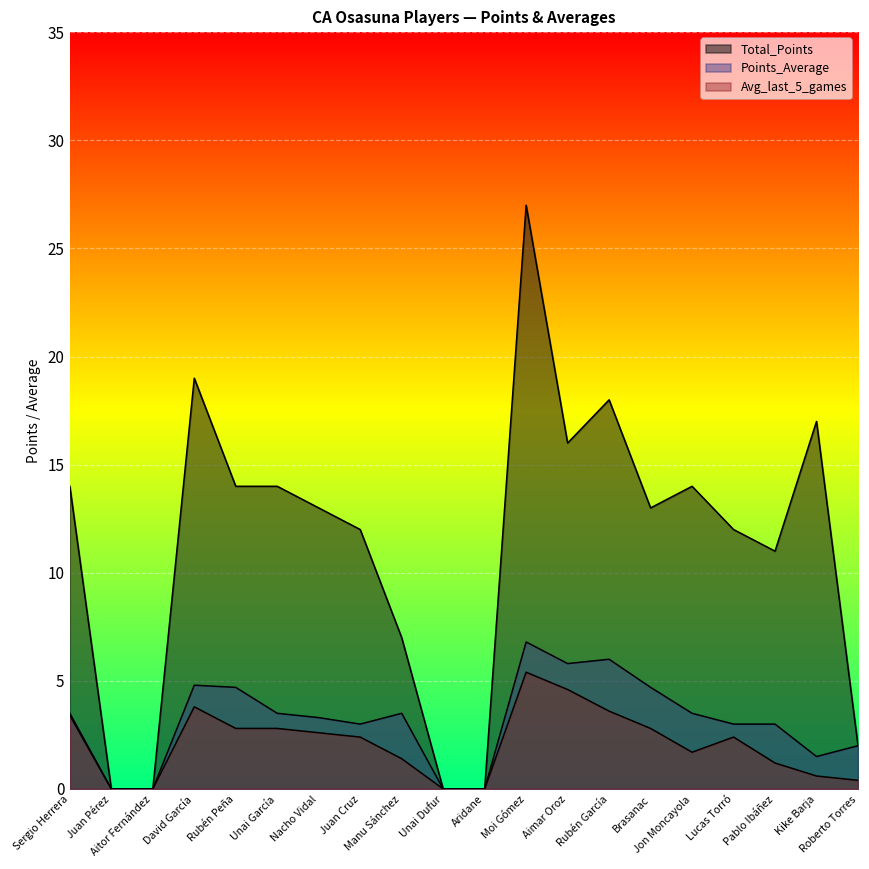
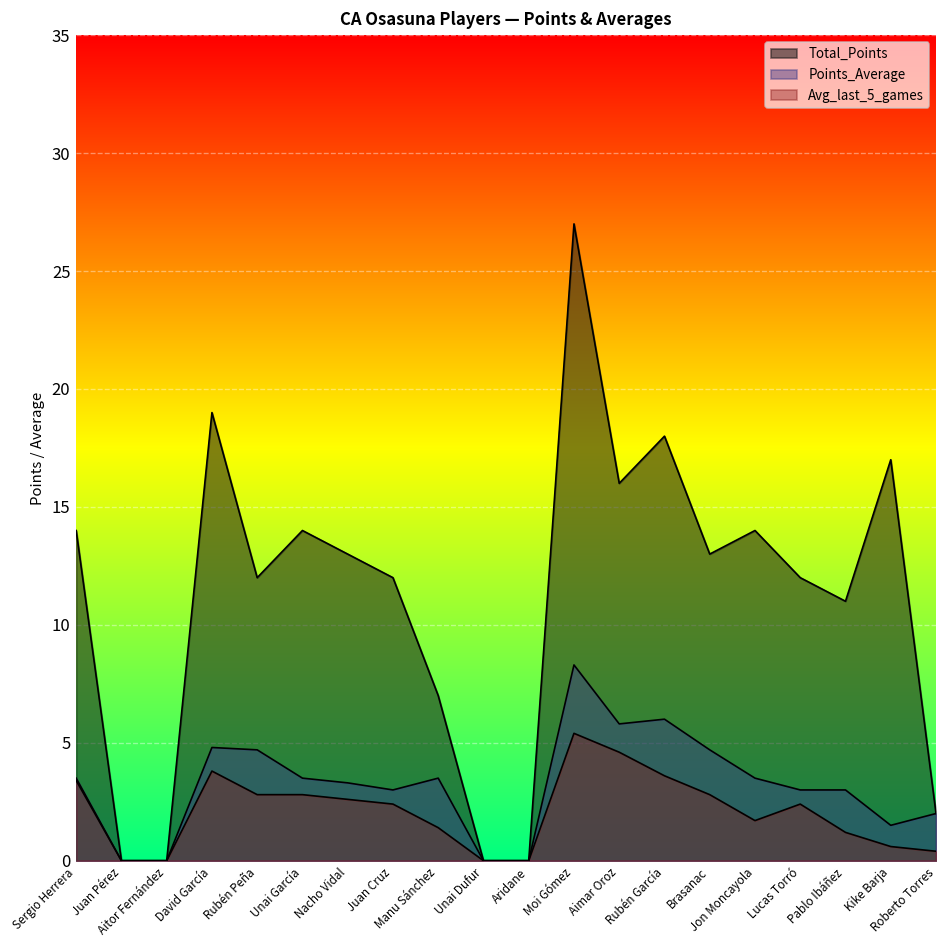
  {
    "Total_Points": {
      "Sergio Herrera": 14,
      "David García": 19,
-     "Rubén Peña": 14,
+     "Rubén Peña": 12,
      "Unai García": 14,
      "Nacho Vidal": 13,
      "Juan Cruz": 12,
      "Manu Sánchez": 7,
      "Moi Gómez": 27,
      "Aimar Oroz": 16,
      "Rubén García": 18,
      "Brasanac": 13,
      "Jon Moncayola": 14,
      "Lucas Torró": 12,
      "Pablo Ibáñez": 11,
      "Kike Barja": 17
    },
    "Points_Average": {
      "David García": 4.8,
      "Rubén Peña": 4.7,
      "Unai García": 3.5,
      "Nacho Vidal": 3.3,
      "Juan Cruz": 3.0,
      "Manu Sánchez": 3.5,
-     "Moi Gómez": 6.8,
+     "Moi Gómez": 8.3,
      "Aimar Oroz": 5.8,
      "Rubén García": 6.0,
      "Brasanac": 4.7,
      "Jon Moncayola": 3.5,
      "Lucas Torró": 3.0,
      "Pablo Ibáñez": 3.0,
      "Kike Barja": 1.5
    },
    "Avg_last_5_games": {
      "David García": 3.8,
      "Rubén Peña": 2.8,
      "Unai García": 2.8,
      "Nacho Vidal": 2.6,
      "Juan Cruz": 2.4,
      "Manu Sánchez": 1.4,
      "Moi Gómez": 5.4,
      "Aimar Oroz": 4.6,
      "Rubén García": 3.6,
      "Brasanac": 2.8,
      "Jon Moncayola": 1.7,
      "Lucas Torró": 2.4,
      "Pablo Ibáñez": 1.2,
      "Kike Barja": 0.6,
      "Roberto Torres": 0.4
    }
  }
